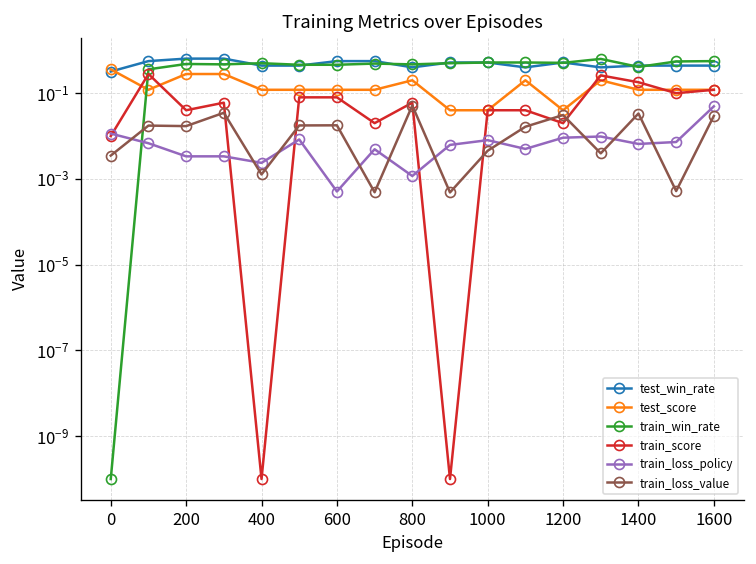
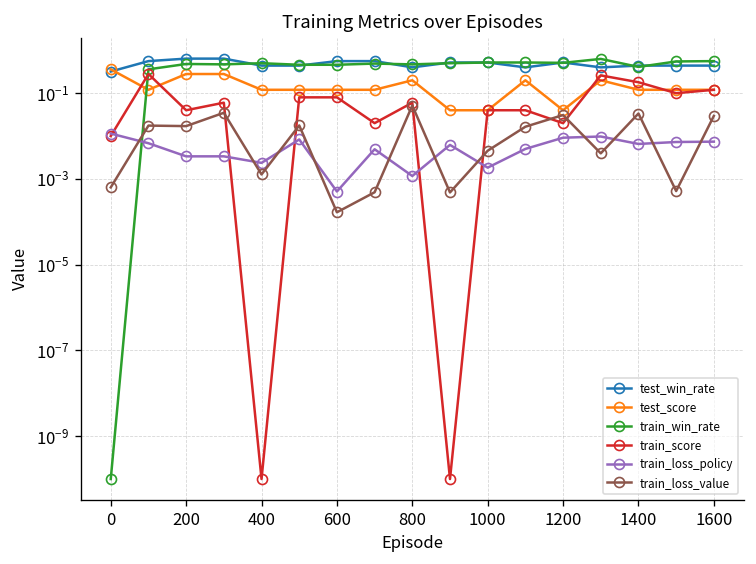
  {
    "test_win_rate": {
      "200": 0.6,
      "600": 0.6,
      "1600": 0.4
    },
    "test_score": {
      "200": 0.3,
      "400": 0.12,
      "600": 0.12,
      "800": 0.2,
      "1200": 0.04,
      "1400": 0.12
    },
    "train_win_rate": {
      "0": 0.00000000010,
      "200": 0.5,
      "600": 0.5,
      "1600": 0.6
    },
    "train_score": {
      "200": 0.04,
      "400": 0.00000000010,
      "600": 0.08,
      "1200": 0.02,
      "1400": 0.2
    },
    "train_loss_policy": {
      "200": 0.003,
      "400": 0.002,
      "600": 0.0005,
      "800": 0.001,
-     "1000": 0.008,
+     "1000": 0.002,
      "1200": 0.009,
      "1400": 0.007,
-     "1600": 0.05
+     "1600": 0.007
    },
    "train_loss_value": {
-     "0": 0.004,
+     "0": 0.0006,
      "200": 0.02,
      "400": 0.0013,
-     "600": 0.02,
+     "600": 0.0002,
      "1000": 0.005,
      "1200": 0.03,
      "1400": 0.03,
      "1600": 0.03
    }
  }
